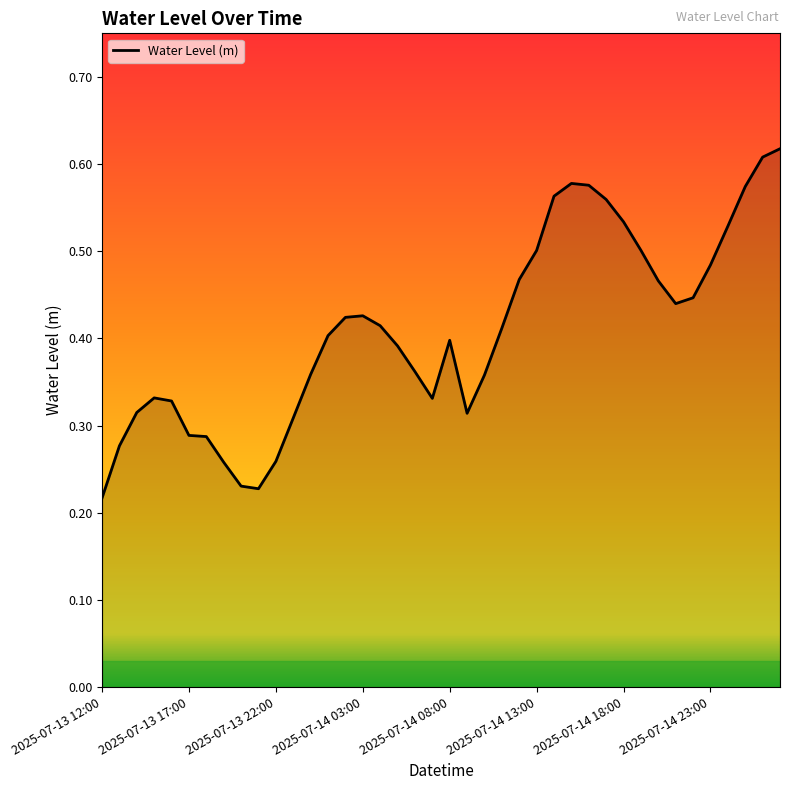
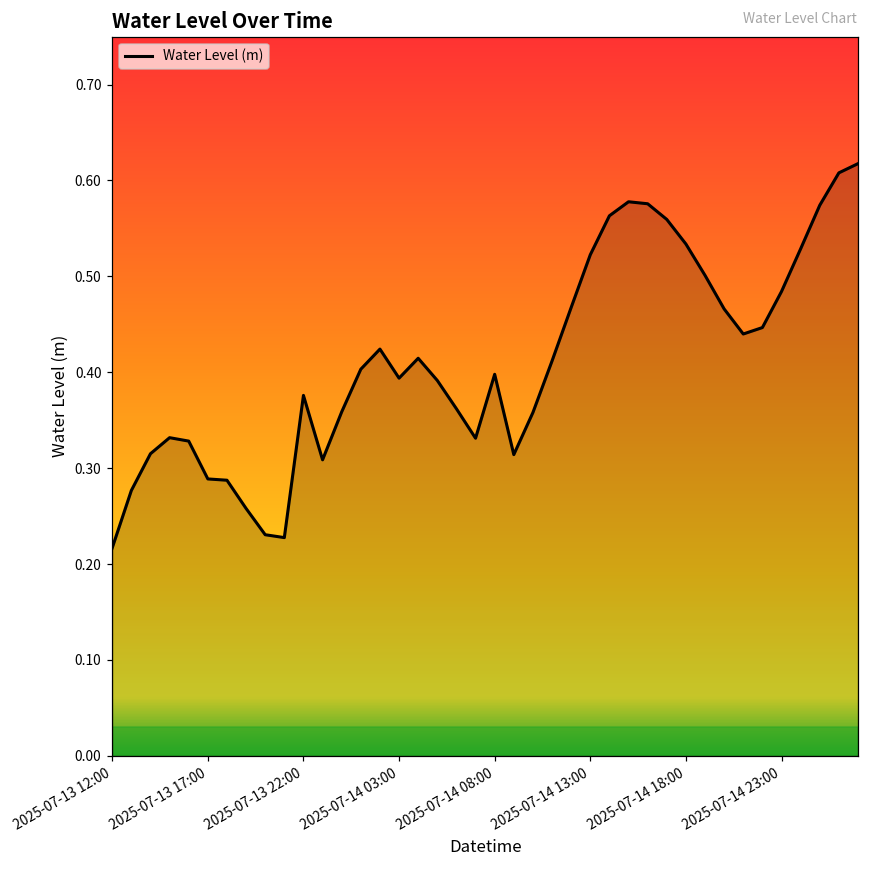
  {
    "2025-07-13 12:00": 0.22,
    "2025-07-13 17:00": 0.29,
-   "2025-07-13 22:00": 0.26,
-   "2025-07-14 03:00": 0.43,
+   "2025-07-13 22:00": 0.38,
+   "2025-07-14 03:00": 0.39,
    "2025-07-14 08:00": 0.40,
-   "2025-07-14 13:00": 0.50,
+   "2025-07-14 13:00": 0.52,
    "2025-07-14 18:00": 0.53,
    "2025-07-14 23:00": 0.48
  }
